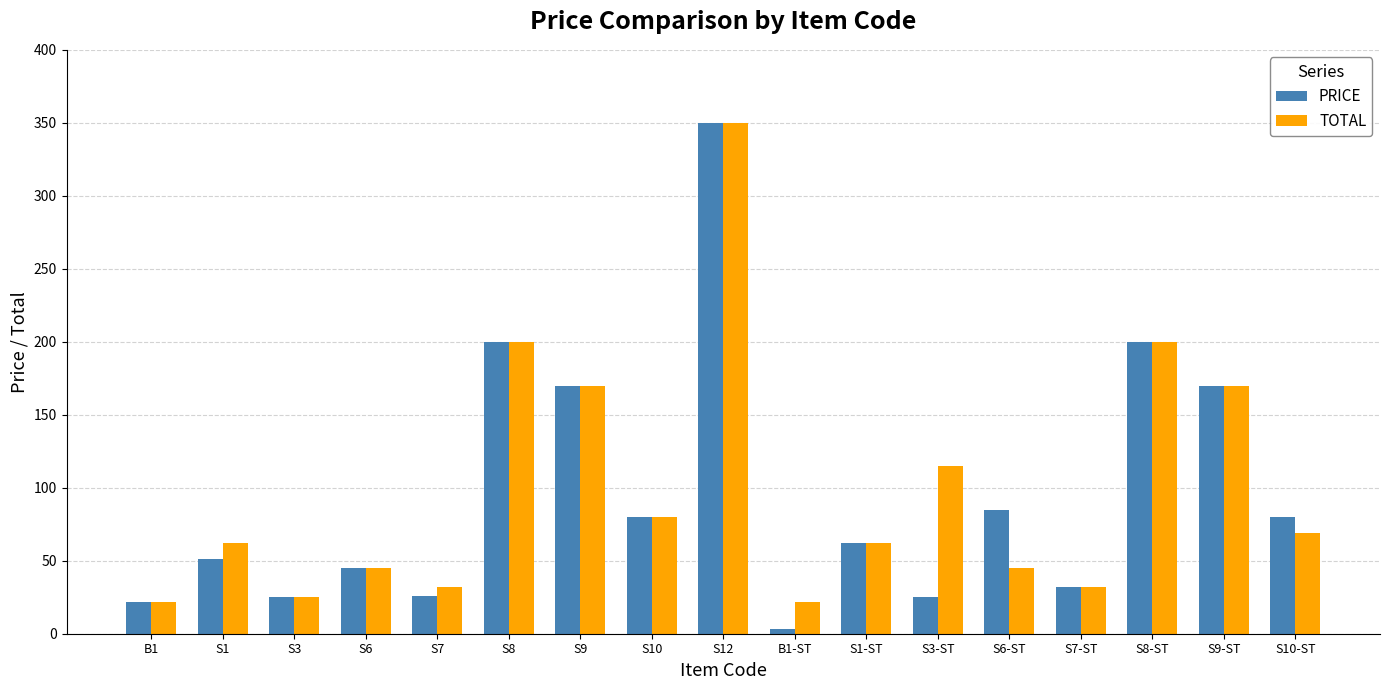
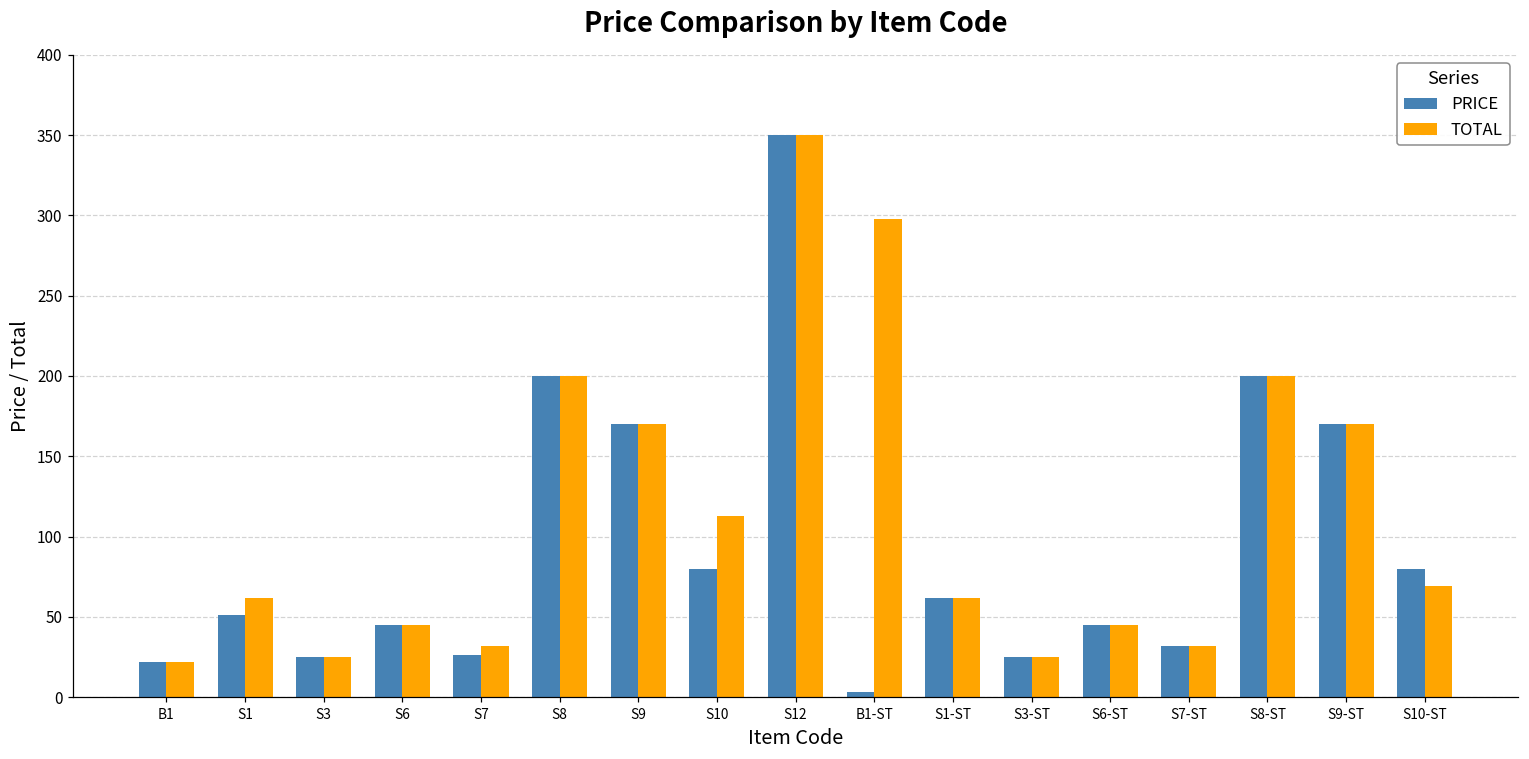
  {
    "PRICE": {
      "B1": 22,
      "S1": 51,
      "S3": 25,
      "S6": 45,
      "S7": 26,
      "S8": 200,
      "S9": 170,
      "S10": 80,
      "S12": 350,
      "B1-ST": 3,
      "S1-ST": 62,
      "S3-ST": 25,
-     "S6-ST": 85,
+     "S6-ST": 45,
      "S7-ST": 32,
      "S8-ST": 200,
      "S9-ST": 170,
      "S10-ST": 80
    },
    "TOTAL": {
      "B1": 22,
      "S1": 62,
      "S3": 25,
      "S6": 45,
      "S7": 32,
      "S8": 200,
      "S9": 170,
-     "S10": 80,
+     "S10": 113,
      "S12": 350,
-     "B1-ST": 22,
+     "B1-ST": 298,
      "S1-ST": 62,
-     "S3-ST": 115,
+     "S3-ST": 25,
      "S6-ST": 45,
      "S7-ST": 32,
      "S8-ST": 200,
      "S9-ST": 170,
      "S10-ST": 69
    }
  }
